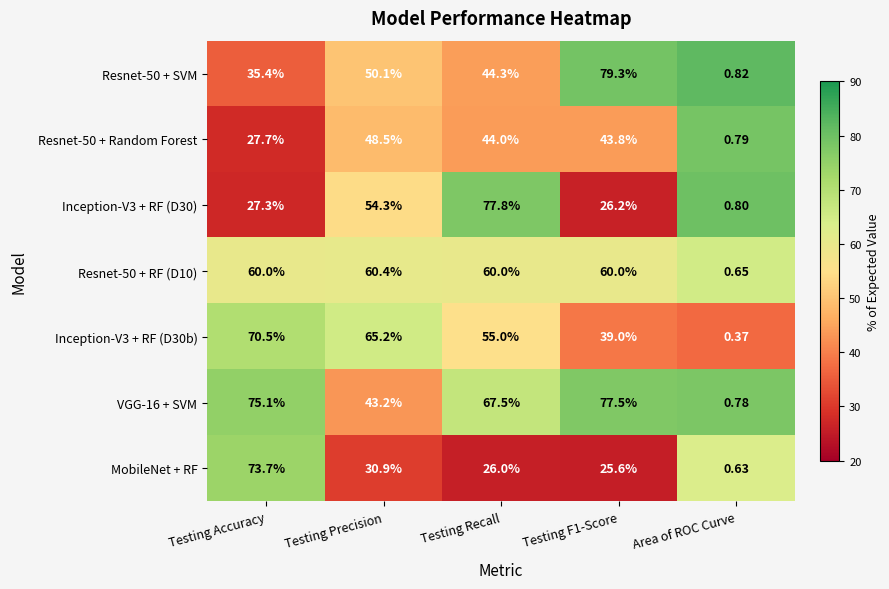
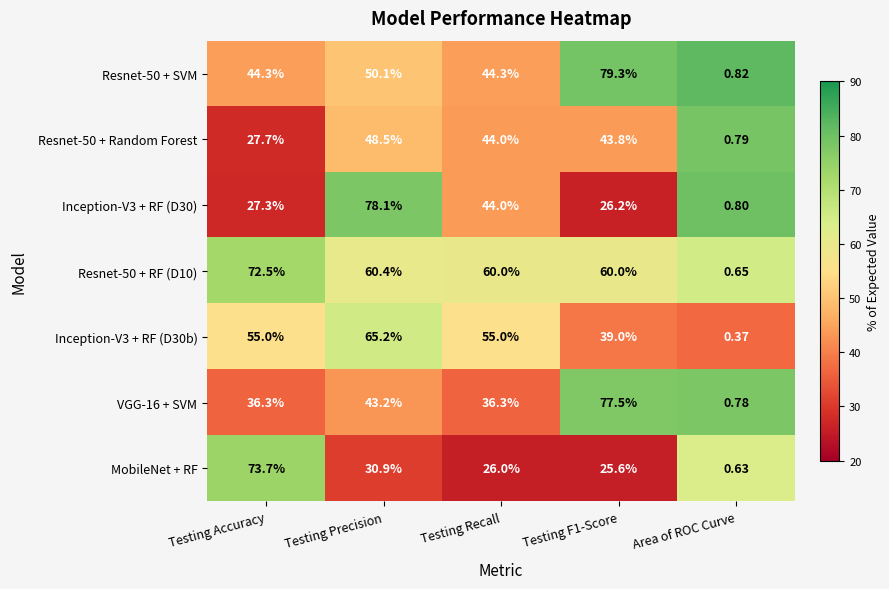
  {
    "Resnet-50 + SVM": {
-     "Testing Accuracy": "35.4%",
+     "Testing Accuracy": "44.3%",
      "Testing Precision": "50.1%",
      "Testing Recall": "44.3%",
      "Testing F1-Score": "79.3%",
      "Area of ROC Curve": "0.82"
    },
    "Resnet-50 + Random Forest": {
      "Testing Accuracy": "27.7%",
      "Testing Precision": "48.5%",
      "Testing Recall": "44.0%",
      "Testing F1-Score": "43.8%",
      "Area of ROC Curve": "0.79"
    },
    "Inception-V3 + RF (D30)": {
      "Testing Accuracy": "27.3%",
-     "Testing Precision": "54.3%",
-     "Testing Recall": "77.8%",
+     "Testing Precision": "78.1%",
+     "Testing Recall": "44.0%",
      "Testing F1-Score": "26.2%",
      "Area of ROC Curve": "0.80"
    },
    "Resnet-50 + RF (D10)": {
-     "Testing Accuracy": "60.0%",
+     "Testing Accuracy": "72.5%",
      "Testing Precision": "60.4%",
      "Testing Recall": "60.0%",
      "Testing F1-Score": "60.0%",
      "Area of ROC Curve": "0.65"
    },
    "Inception-V3 + RF (D30b)": {
-     "Testing Accuracy": "70.5%",
+     "Testing Accuracy": "55.0%",
      "Testing Precision": "65.2%",
      "Testing Recall": "55.0%",
      "Testing F1-Score": "39.0%",
      "Area of ROC Curve": "0.37"
    },
    "VGG-16 + SVM": {
-     "Testing Accuracy": "75.1%",
+     "Testing Accuracy": "36.3%",
      "Testing Precision": "43.2%",
-     "Testing Recall": "67.5%",
+     "Testing Recall": "36.3%",
      "Testing F1-Score": "77.5%",
      "Area of ROC Curve": "0.78"
    },
    "MobileNet + RF": {
      "Testing Accuracy": "73.7%",
      "Testing Precision": "30.9%",
      "Testing Recall": "26.0%",
      "Testing F1-Score": "25.6%",
      "Area of ROC Curve": "0.63"
    }
  }
